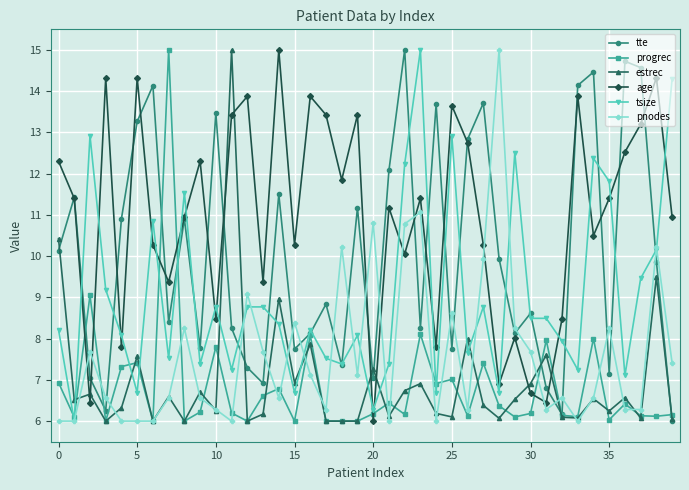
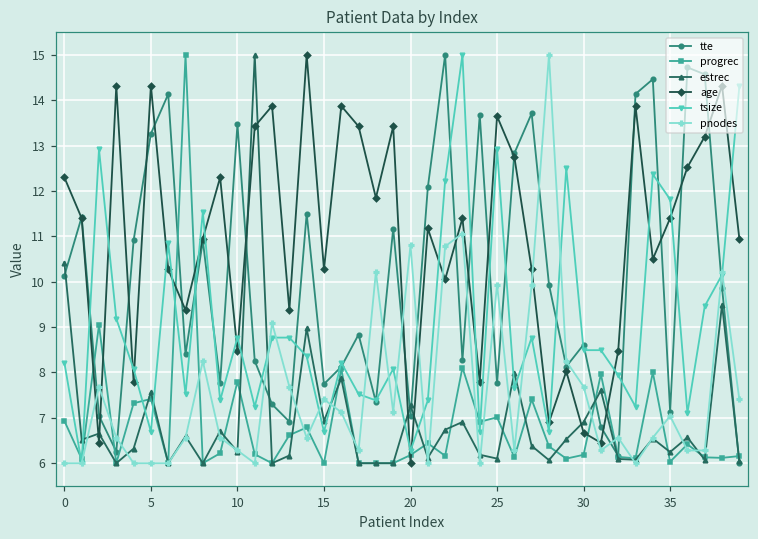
  {
    "pnodes": {
      "0": 6.0,
      "5": 6.0,
-     "15": 8.4,
+     "15": 7.4,
      "20": 10.8,
-     "25": 8.6,
+     "25": 9.9,
      "30": 7.7,
-     "35": 8.3
+     "35": 7.0
    }
  }
